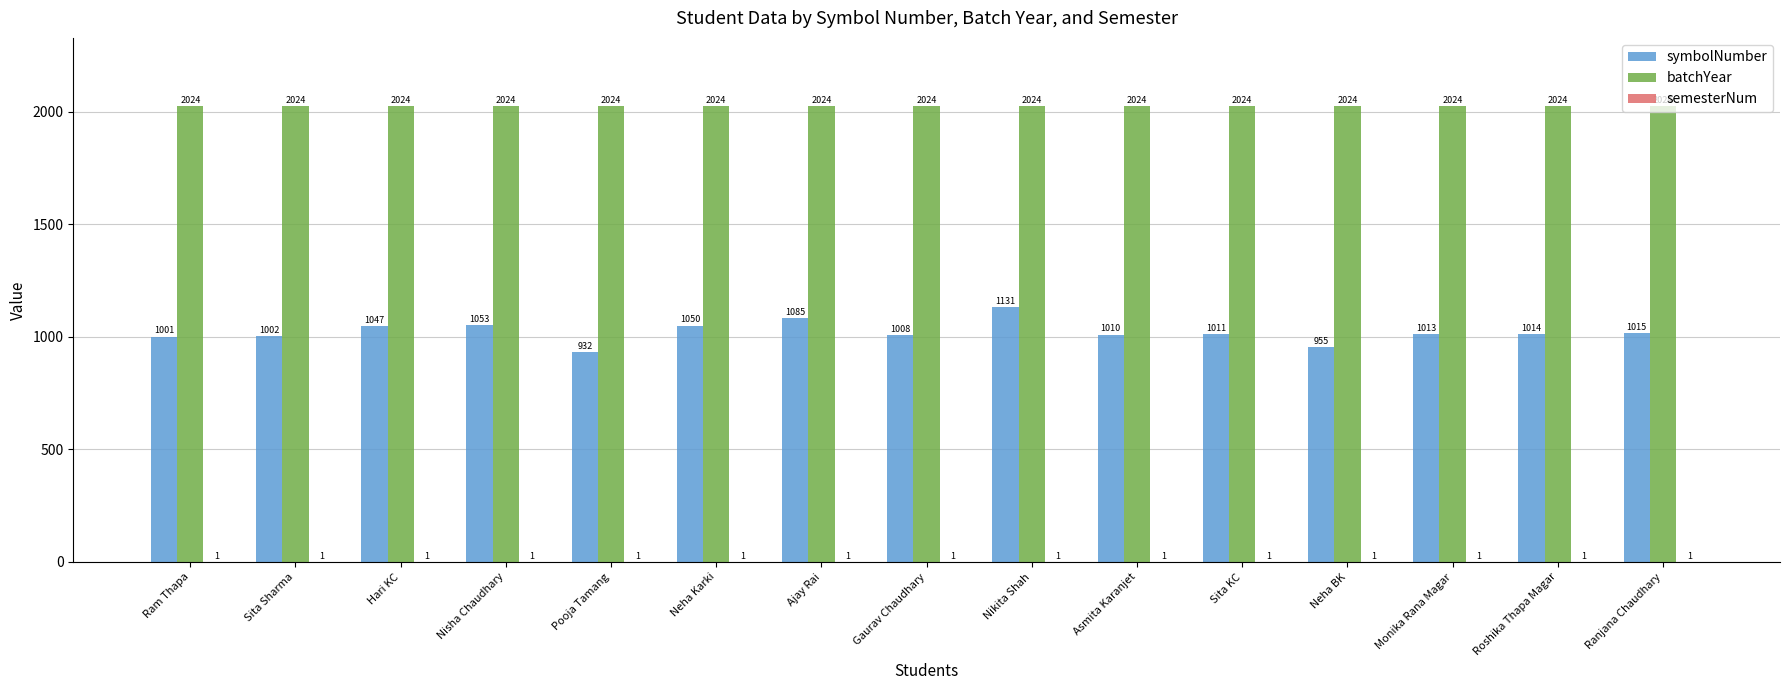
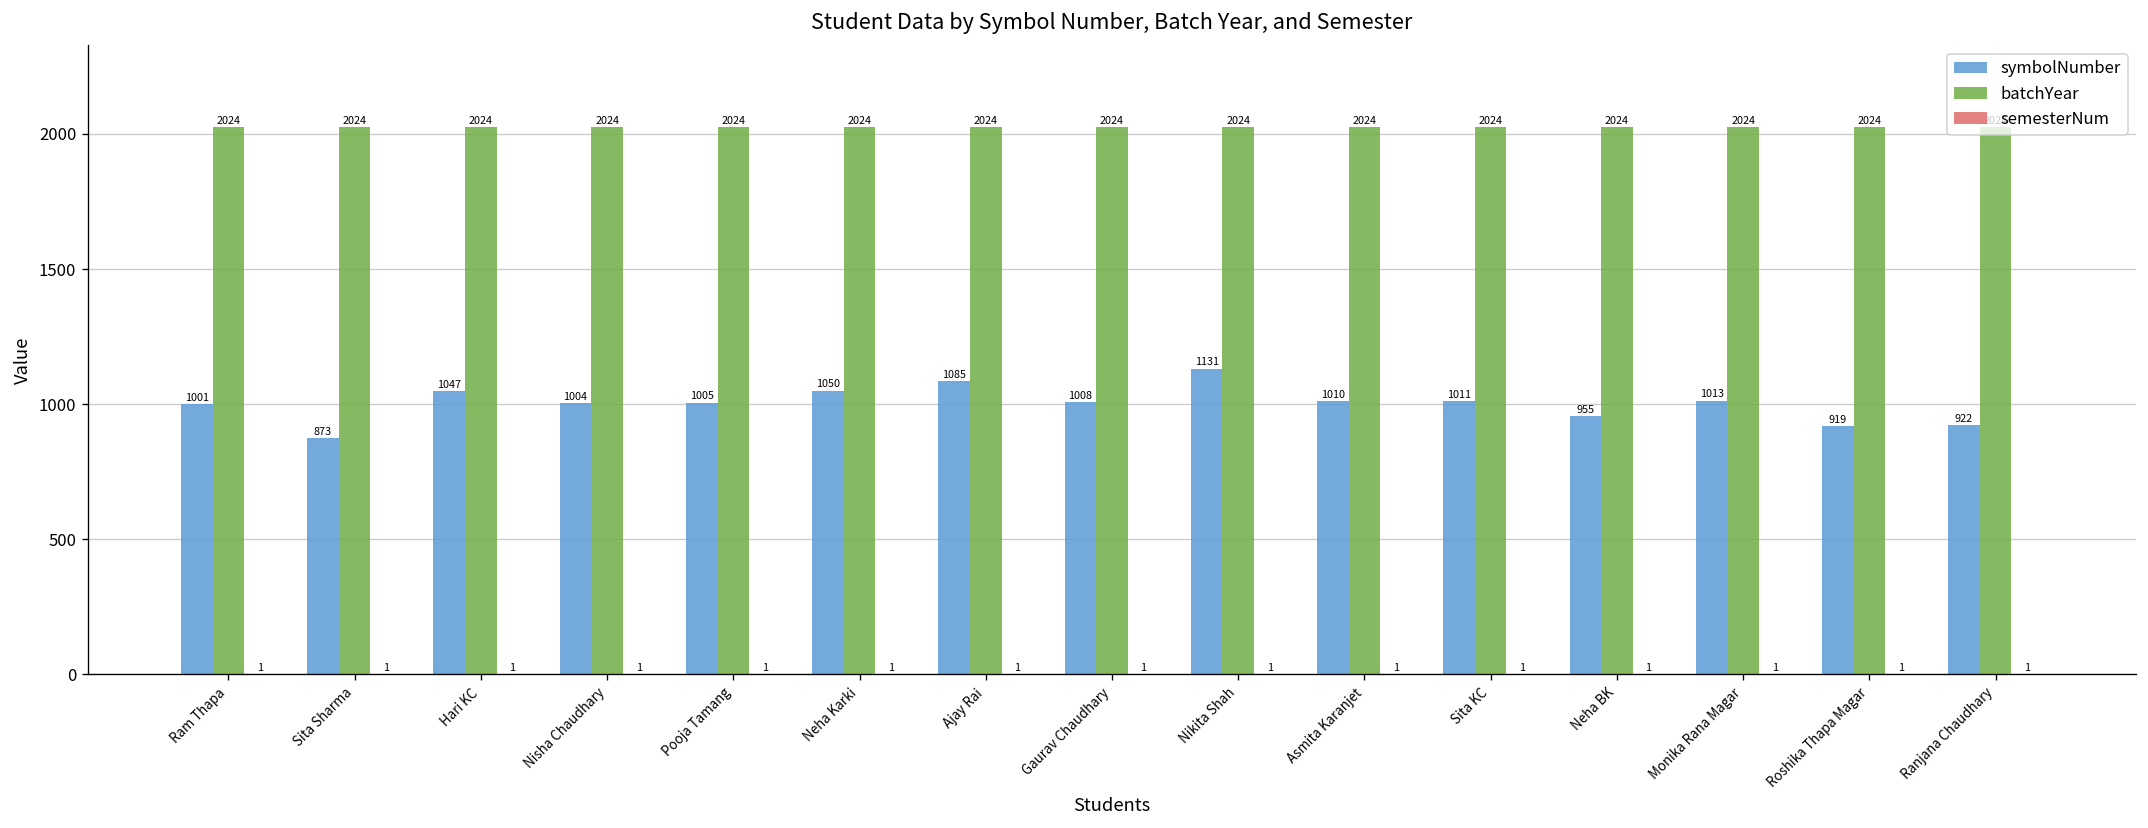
  {
    "symbolNumber": {
      "Ram Thapa": 1001,
-     "Sita Sharma": 1002,
+     "Sita Sharma": 873,
      "Hari KC": 1047,
-     "Nisha Chaudhary": 1053,
-     "Pooja Tamang": 932,
+     "Nisha Chaudhary": 1004,
+     "Pooja Tamang": 1005,
      "Neha Karki": 1050,
      "Ajay Rai": 1085,
      "Gaurav Chaudhary": 1008,
      "Nikita Shah": 1131,
      "Asmita Karanjet": 1010,
      "Sita KC": 1011,
      "Neha BK": 955,
      "Monika Rana Magar": 1013,
-     "Roshika Thapa Magar": 1014,
-     "Ranjana Chaudhary": 1015
+     "Roshika Thapa Magar": 919,
+     "Ranjana Chaudhary": 922
    },
    "batchYear": {
      "Ram Thapa": 2024,
      "Sita Sharma": 2024,
      "Hari KC": 2024,
      "Nisha Chaudhary": 2024,
      "Pooja Tamang": 2024,
      "Neha Karki": 2024,
      "Ajay Rai": 2024,
      "Gaurav Chaudhary": 2024,
      "Nikita Shah": 2024,
      "Asmita Karanjet": 2024,
      "Sita KC": 2024,
      "Neha BK": 2024,
      "Monika Rana Magar": 2024,
      "Roshika Thapa Magar": 2024
    },
    "semesterNum": {
      "Ram Thapa": 1,
      "Sita Sharma": 1,
      "Hari KC": 1,
      "Nisha Chaudhary": 1,
      "Pooja Tamang": 1,
      "Neha Karki": 1,
      "Ajay Rai": 1,
      "Gaurav Chaudhary": 1,
      "Nikita Shah": 1,
      "Asmita Karanjet": 1,
      "Sita KC": 1,
      "Neha BK": 1,
      "Monika Rana Magar": 1,
      "Roshika Thapa Magar": 1,
      "Ranjana Chaudhary": 1
    }
  }
